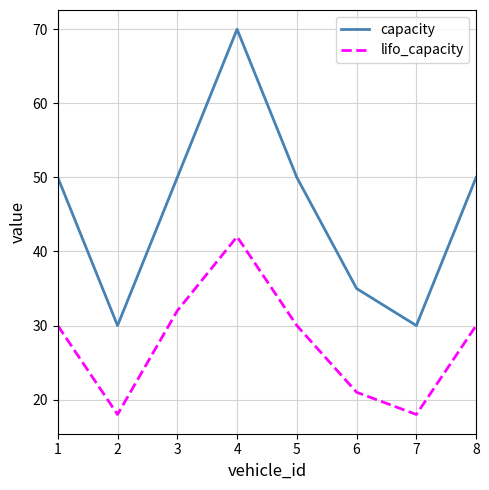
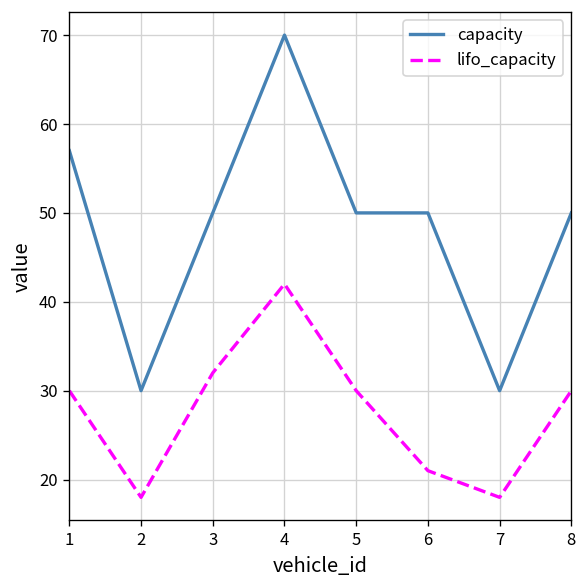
  {
    "capacity": {
-     "1": 50,
+     "1": 57,
      "2": 30,
      "3": 50,
      "4": 70,
      "5": 50,
-     "6": 35,
+     "6": 50,
      "7": 30,
      "8": 50
    },
    "lifo_capacity": {
      "1": 30,
      "2": 18,
      "3": 32,
      "4": 42,
      "5": 30,
      "6": 21,
      "7": 18,
      "8": 30
    }
  }
